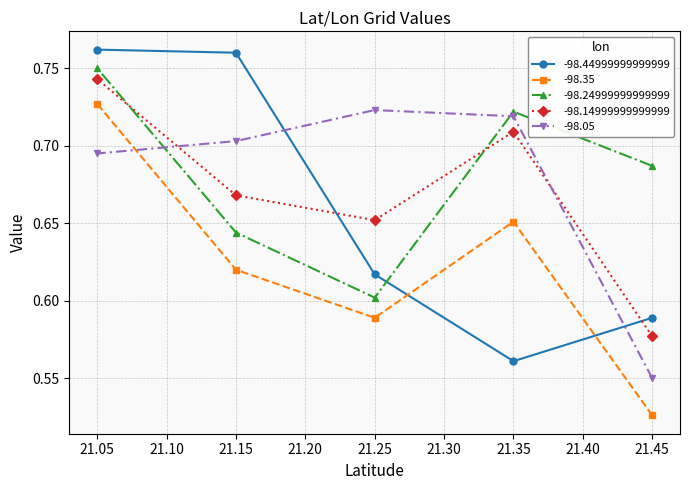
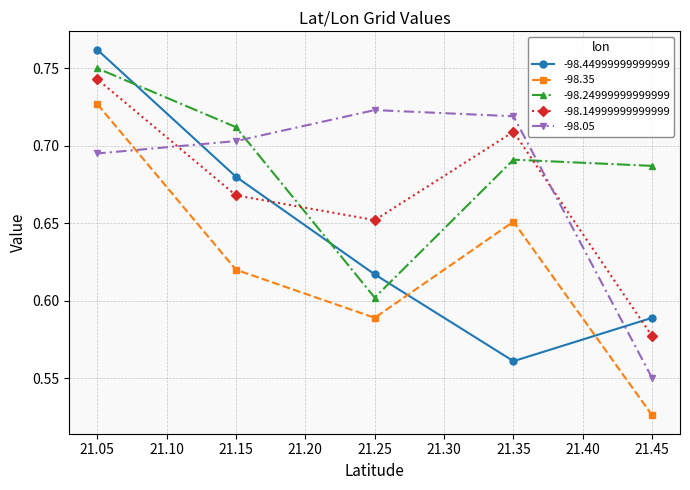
  {
    "-98.44999999999999": {
      "21.05": 0.762,
-     "21.15": 0.76,
+     "21.15": 0.68,
      "21.25": 0.617,
      "21.35": 0.56,
      "21.45": 0.59
    },
    "-98.35": {
      "21.05": 0.727,
      "21.15": 0.620,
      "21.25": 0.589,
      "21.35": 0.651,
      "21.45": 0.526
    },
    "-98.24999999999999": {
      "21.05": 0.750,
-     "21.15": 0.644,
+     "21.15": 0.712,
      "21.25": 0.602,
-     "21.35": 0.722,
+     "21.35": 0.691,
      "21.45": 0.687
    },
    "-98.14999999999999": {
      "21.05": 0.743,
      "21.15": 0.668,
      "21.25": 0.652,
      "21.35": 0.709,
      "21.45": 0.577
    },
    "-98.05": {
      "21.05": 0.695,
      "21.15": 0.703,
      "21.25": 0.723,
      "21.35": 0.719,
      "21.45": 0.550
    }
  }
